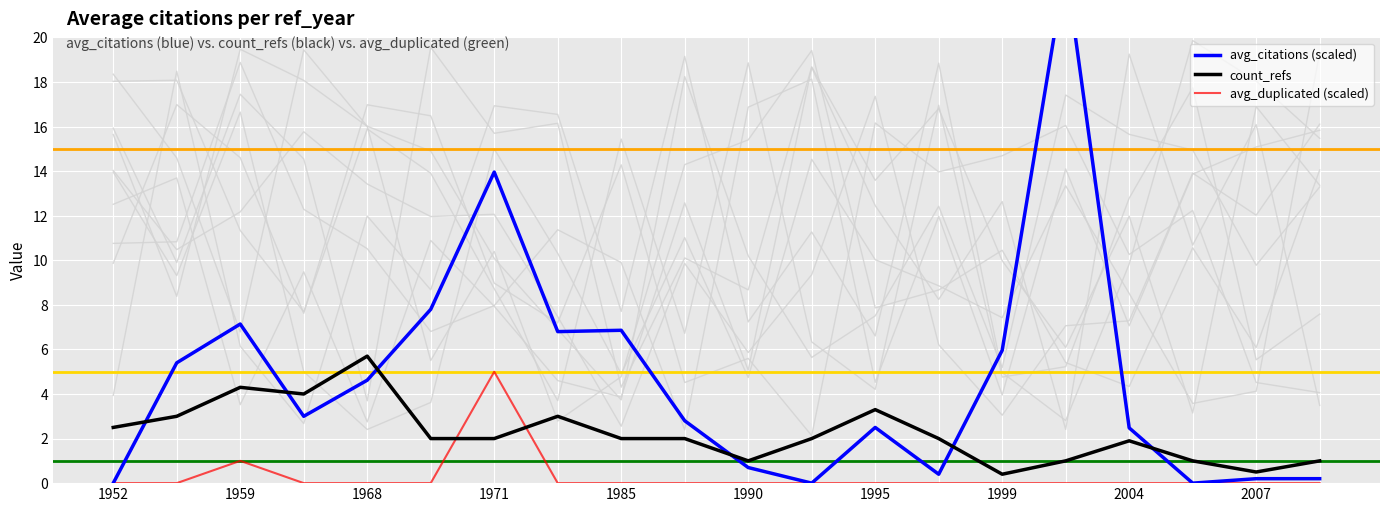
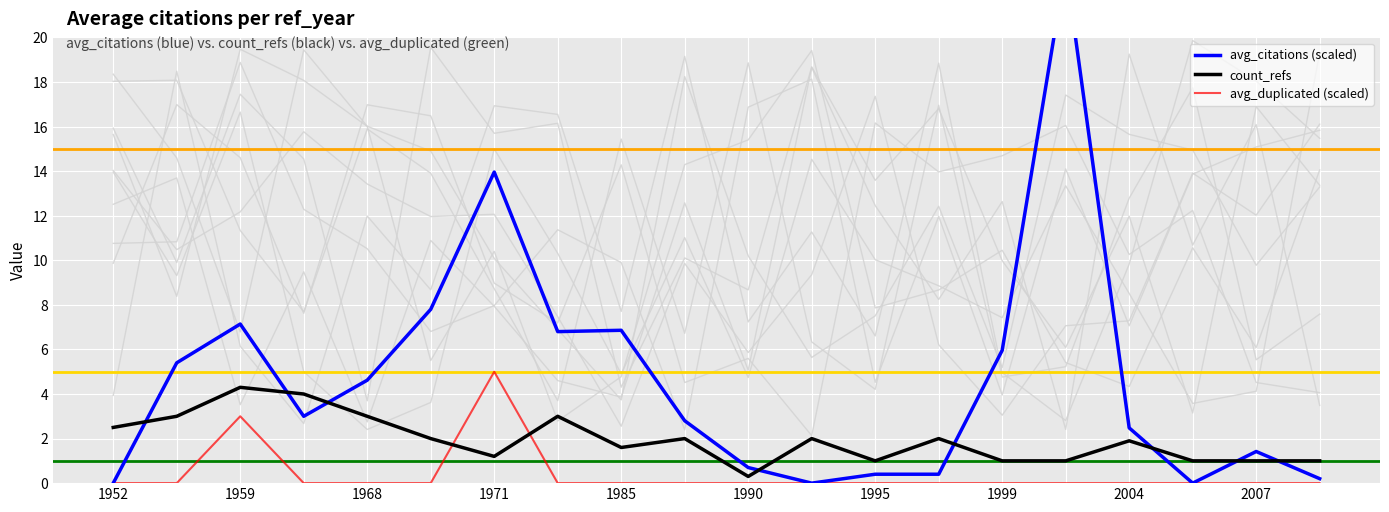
  {
    "avg_citations (scaled)": {
      "1959": 7.1,
      "1968": 4.6,
      "1971": 14.0,
      "1985": 6.9,
      "1990": 0.7,
-     "1995": 2.5,
+     "1995": 0.4,
      "1999": 6.0,
      "2004": 2.5,
-     "2007": 0.2
+     "2007": 1.4
    },
    "count_refs": {
      "1952": 2.5,
      "1959": 4.3,
-     "1968": 5.7,
-     "1971": 2.0,
-     "1985": 2.0,
-     "1990": 1.0,
-     "1995": 3.3,
-     "1999": 0.4,
+     "1968": 3.0,
+     "1971": 1.2,
+     "1985": 1.6,
+     "1990": 0.3,
+     "1995": 1.0,
+     "1999": 1.0,
      "2004": 1.9,
-     "2007": 0.5
+     "2007": 1.0
    },
    "avg_duplicated (scaled)": {
-     "1959": 1.0,
+     "1959": 3.0,
      "1968": 0.0,
      "1971": 5.0,
      "1985": 0.0,
      "1990": 0.0,
      "1995": 0.0,
      "1999": 0.0,
      "2004": 0.0,
      "2007": 0.0
    }
  }
